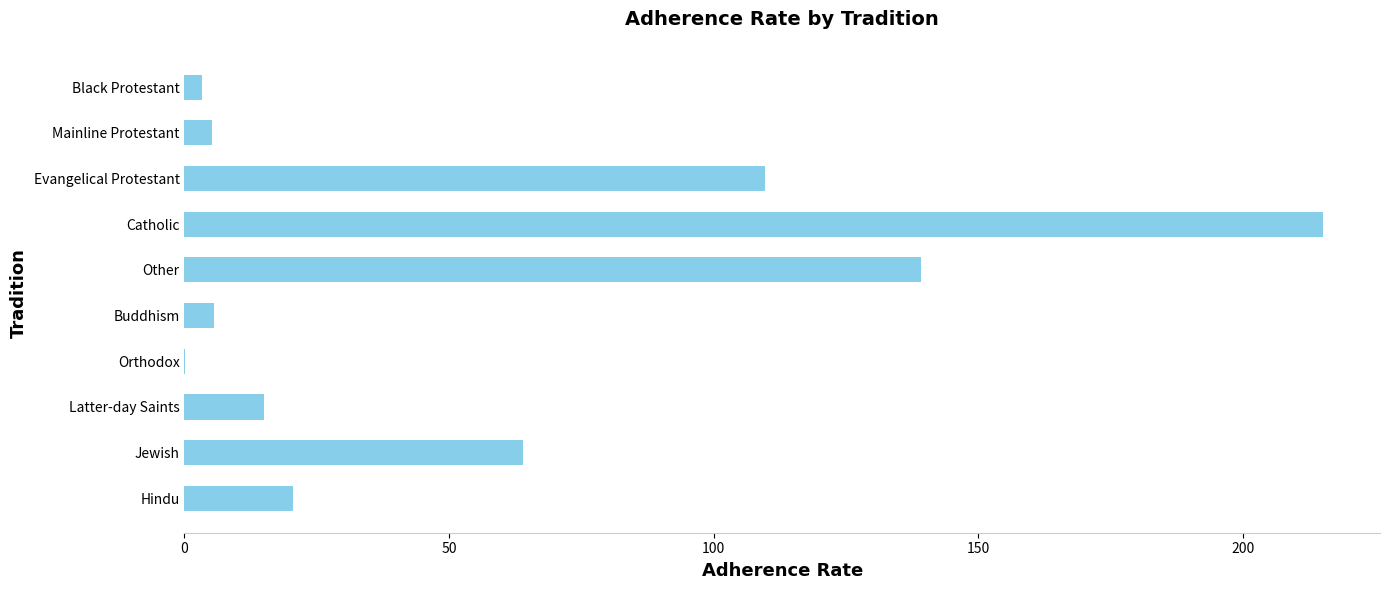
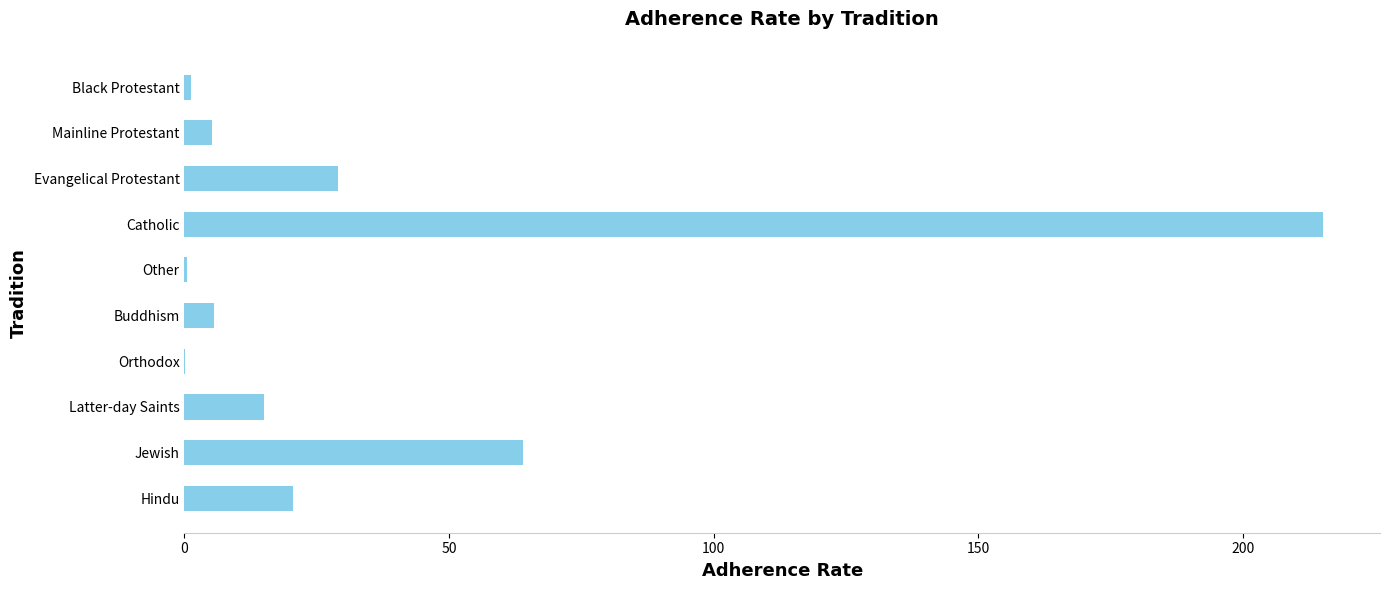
  {
-   "Black Protestant": 3,
+   "Black Protestant": 1,
    "Mainline Protestant": 5,
-   "Evangelical Protestant": 110,
+   "Evangelical Protestant": 29,
    "Catholic": 215,
-   "Other": 139,
+   "Other": 1,
    "Buddhism": 6,
    "Latter-day Saints": 15,
    "Jewish": 64,
    "Hindu": 21
  }
